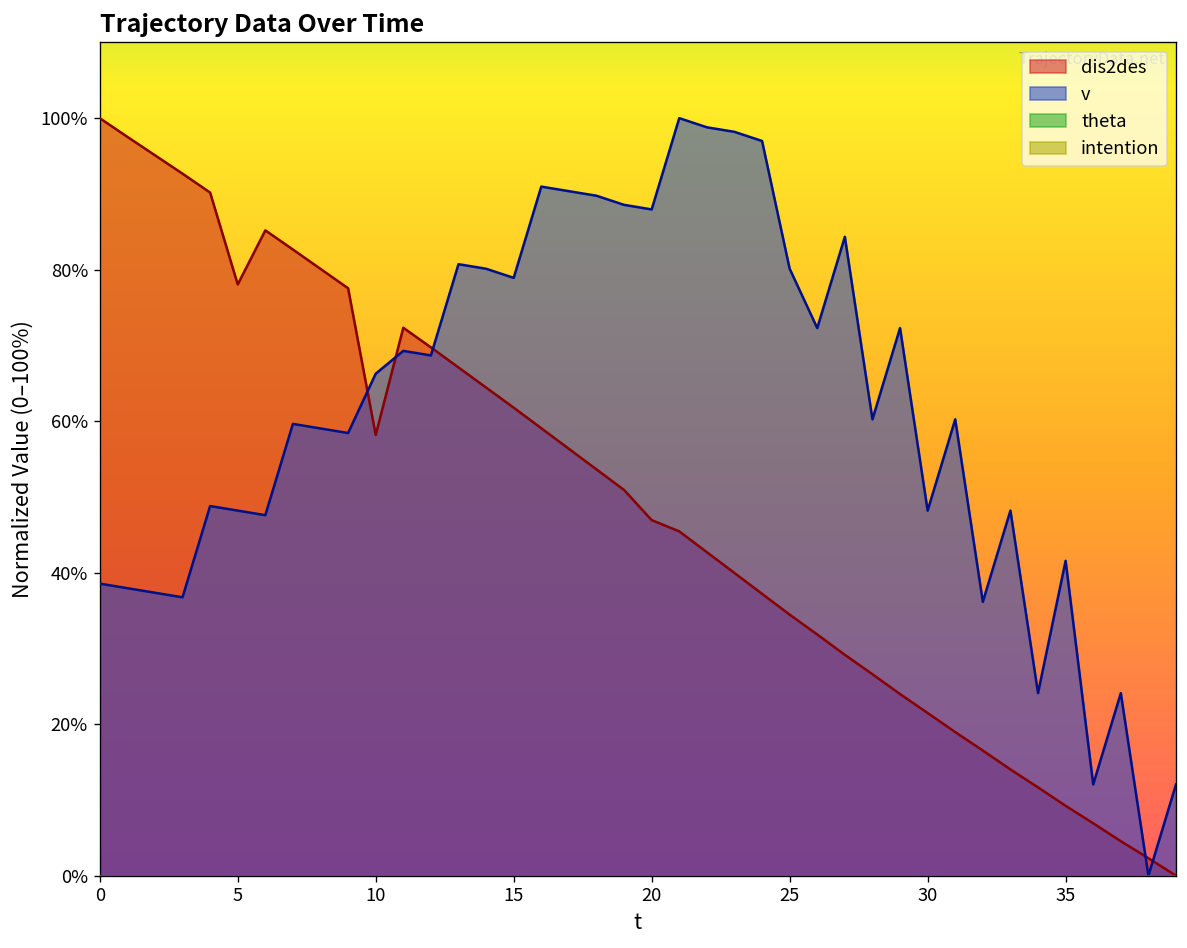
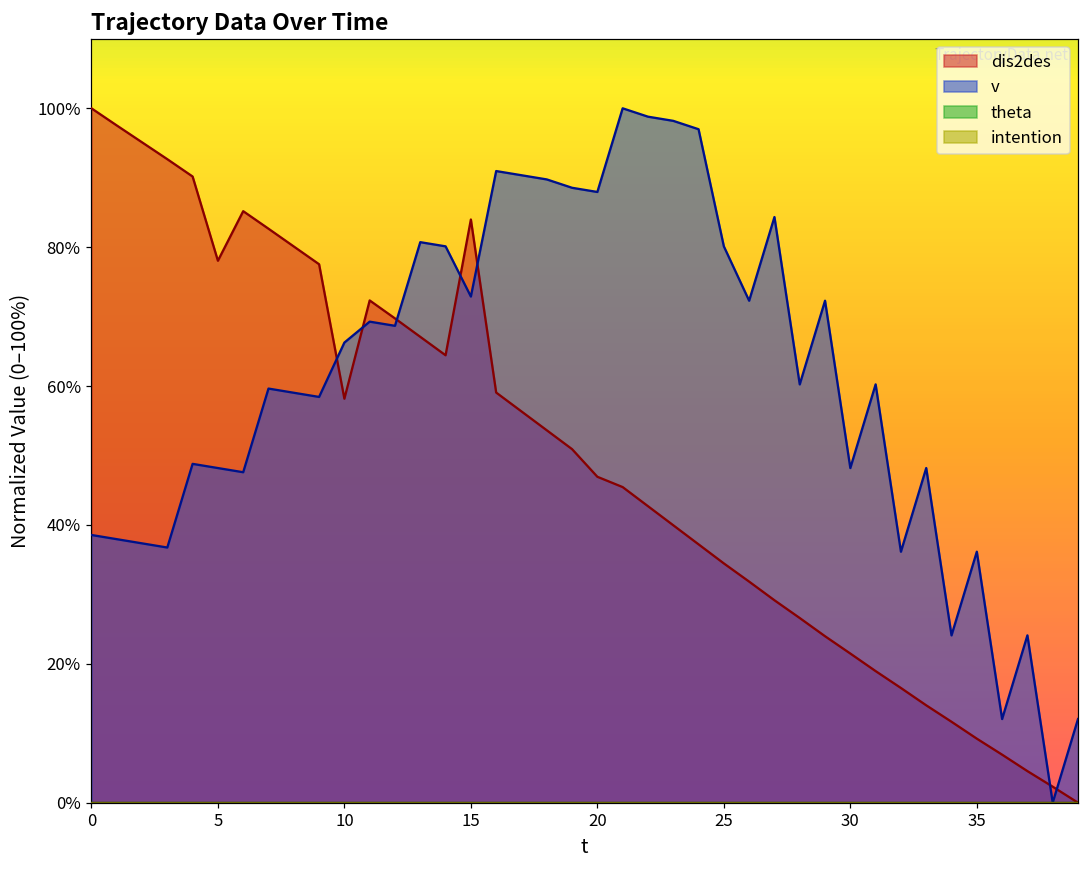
  {
    "dis2des": {
      "0": "100%",
      "5": "78%",
      "10": "58%",
-     "15": "62%",
+     "15": "84%",
      "20": "47%",
      "25": "34%",
      "30": "21%",
      "35": "9%"
    },
    "v": {
      "0": "39%",
      "5": "48%",
      "10": "66%",
-     "15": "79%",
+     "15": "73%",
      "20": "88%",
      "25": "80%",
      "30": "48%",
-     "35": "42%"
+     "35": "36%"
    },
    "intention": {
      "0": "0%",
      "5": "0%",
      "10": "0%",
      "15": "0%",
      "20": "0%",
      "25": "0%",
      "30": "0%",
      "35": "0%"
    }
  }
